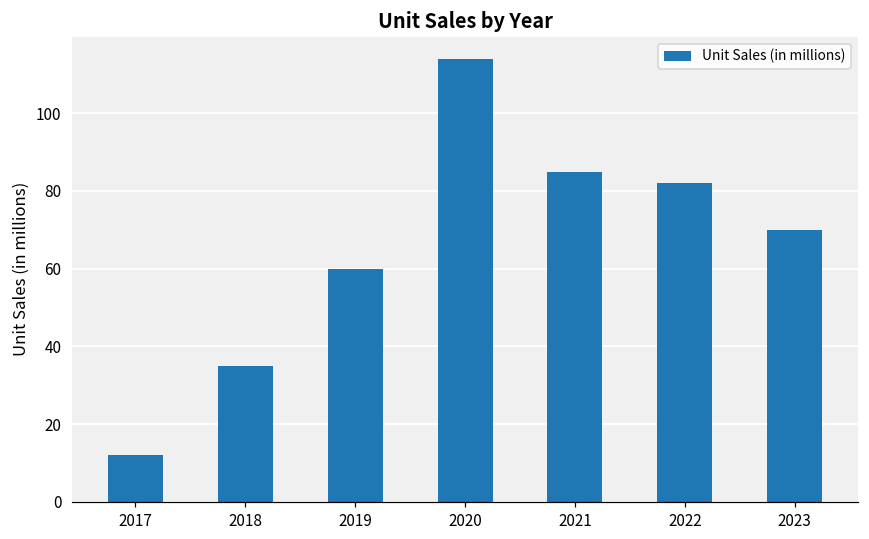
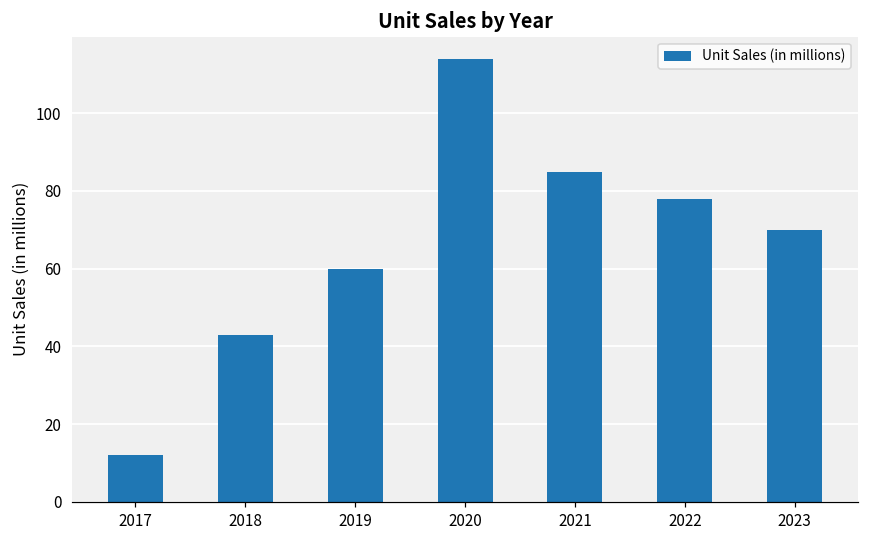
  {
    "2017": 12,
-   "2018": 35,
+   "2018": 43,
    "2019": 60,
    "2020": 114,
    "2021": 85,
-   "2022": 82,
+   "2022": 78,
    "2023": 70
  }
